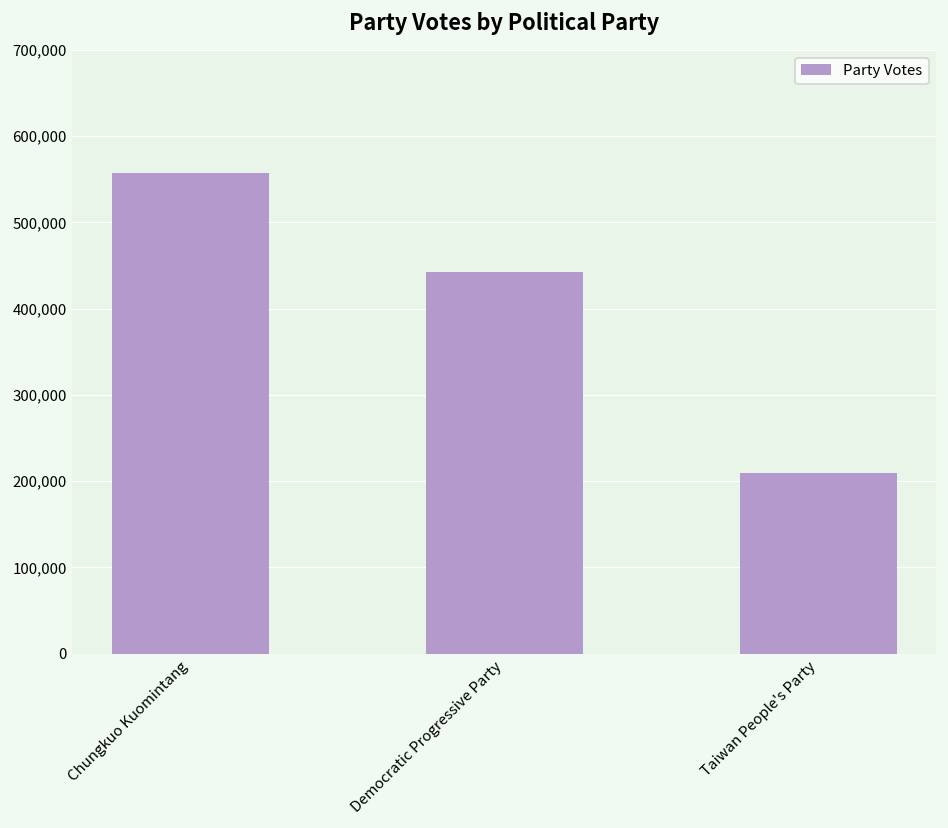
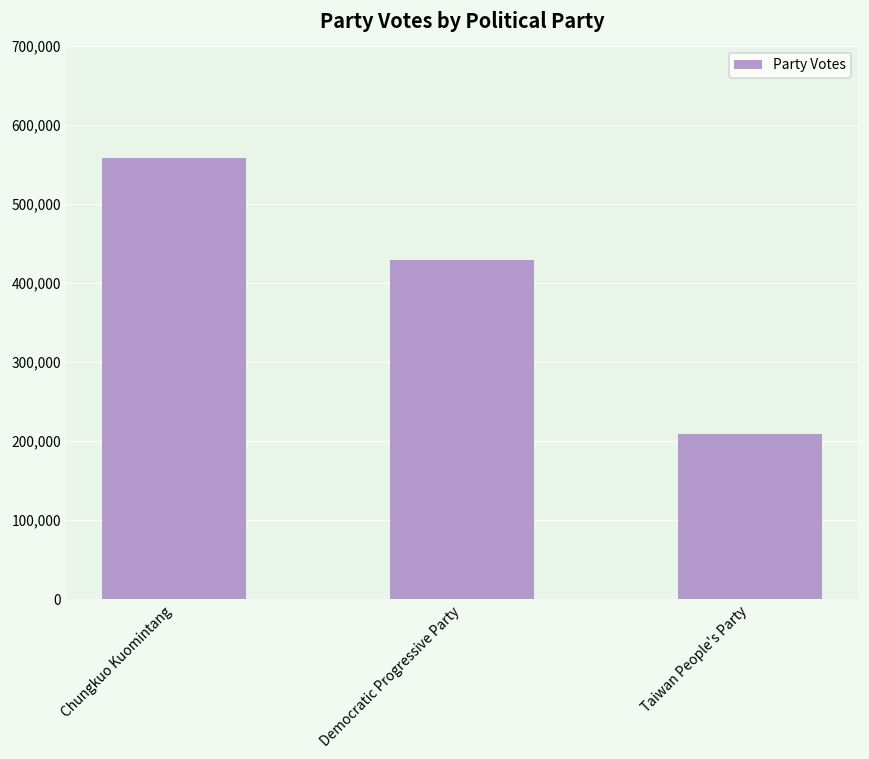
  {
    "Chungkuo Kuomintang": "560,000",
-   "Democratic Progressive Party": "440,000",
+   "Democratic Progressive Party": "430,000",
    "Taiwan People's Party": "210,000"
  }
